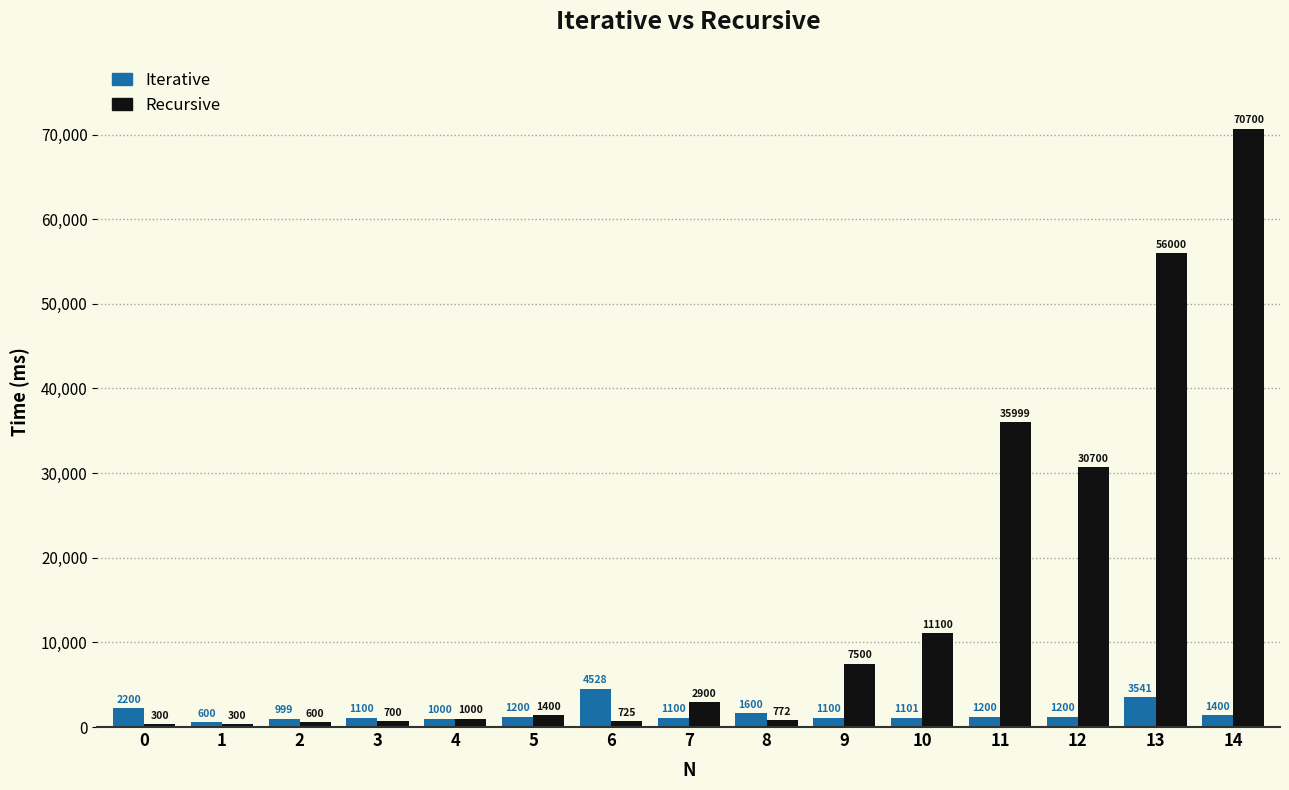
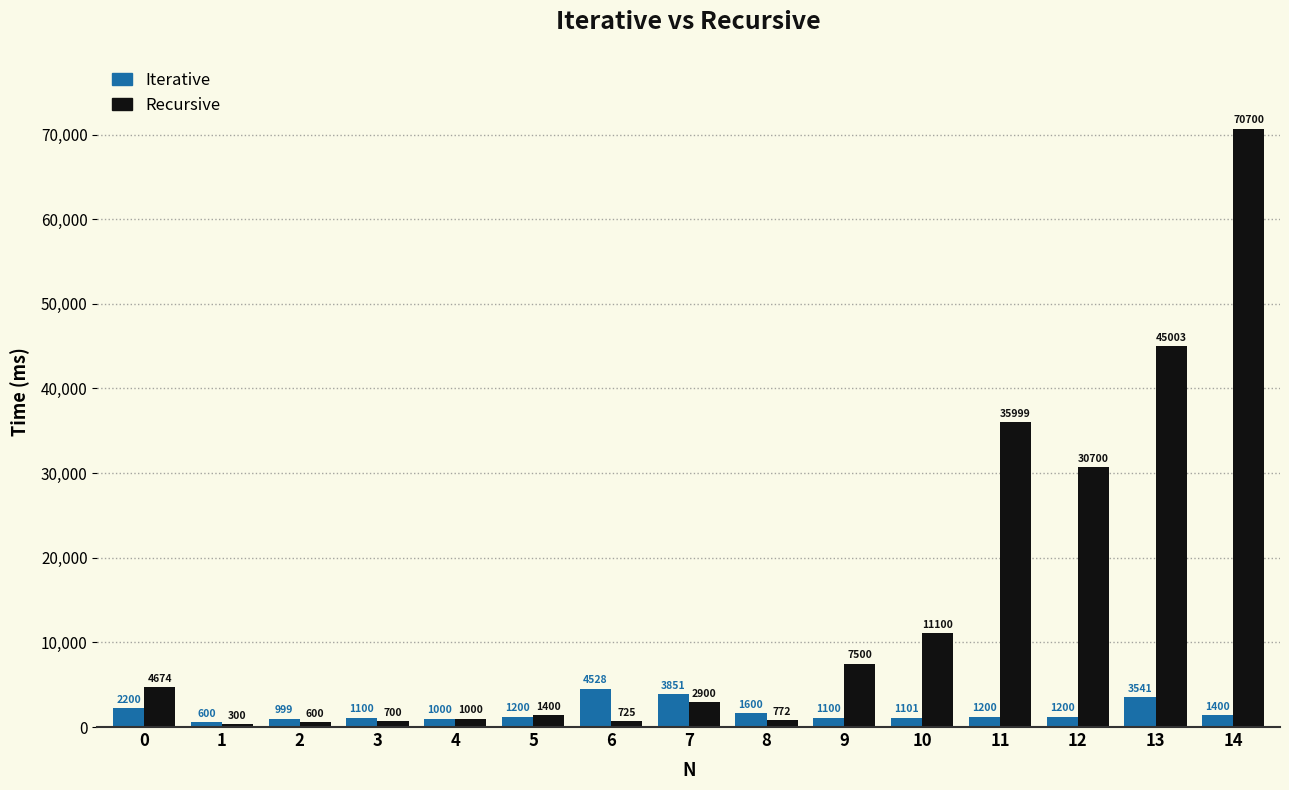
  {
    "Iterative": {
      "0": 2200,
      "1": 600,
      "2": 999,
      "3": 1100,
      "4": 1000,
      "5": 1200,
      "6": 4528,
-     "7": 1100,
+     "7": 3851,
      "8": 1600,
      "9": 1100,
      "10": 1101,
      "11": 1200,
      "12": 1200,
      "13": 3541,
      "14": 1400
    },
    "Recursive": {
-     "0": 300,
+     "0": 4674,
      "1": 300,
      "2": 600,
      "3": 700,
      "4": 1000,
      "5": 1400,
      "6": 725,
      "7": 2900,
      "8": 772,
      "9": 7500,
      "10": 11100,
      "11": 35999,
      "12": 30700,
-     "13": 56000,
+     "13": 45003,
      "14": 70700
    }
  }
